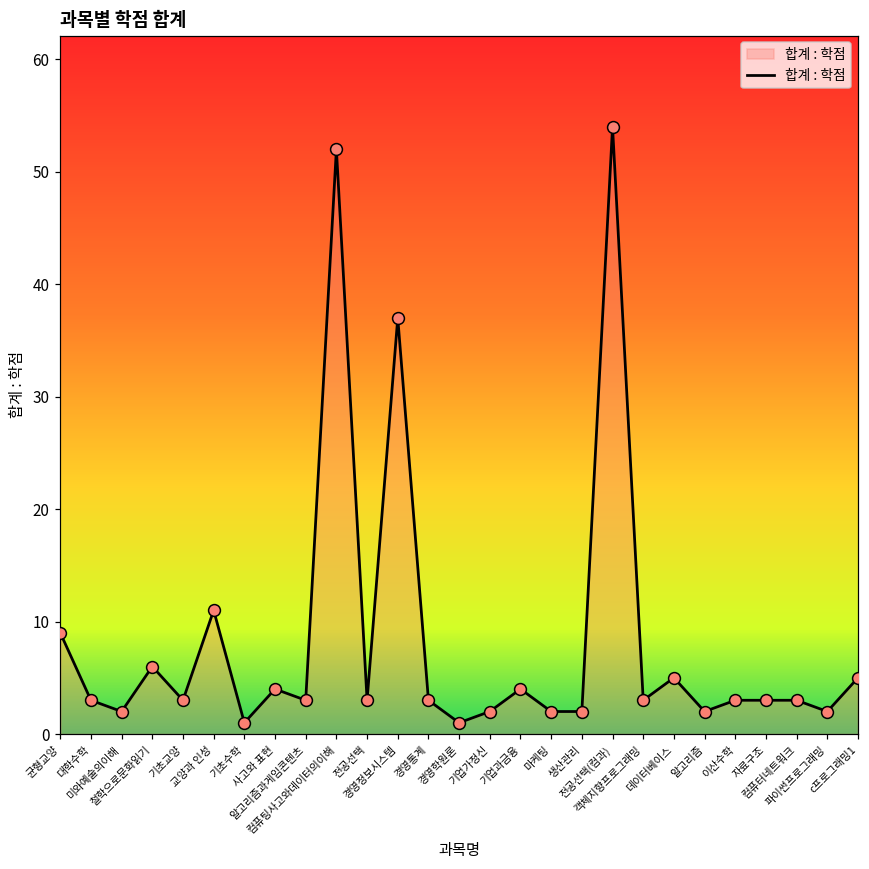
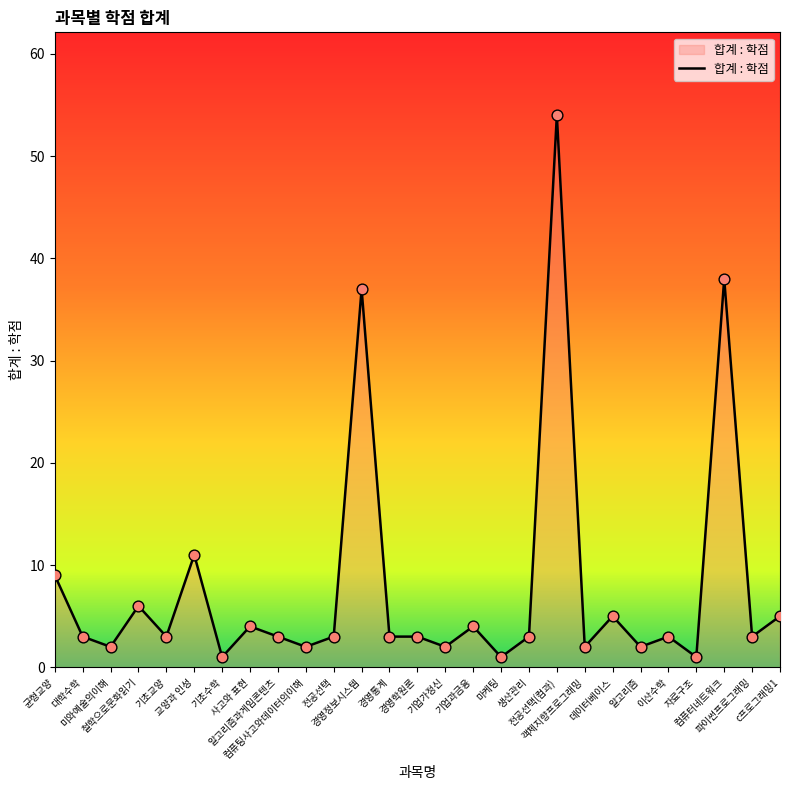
  {
    "균형교양": 9,
    "대학수학": 3,
    "미와예술의이해": 2,
    "철학으로문화읽기": 6,
    "기초교양": 3,
    "교양과 인성": 11,
    "기초수학": 1,
    "사고와 표현": 4,
    "알고리즘과게임콘텐츠": 3,
-   "컴퓨팅사고와데이터의이해": 52,
+   "컴퓨팅사고와데이터의이해": 2,
    "전공선택": 3,
    "경영정보시스템": 37,
    "경영통계": 3,
-   "경영학원론": 1,
+   "경영학원론": 3,
    "기업가정신": 2,
    "기업과금융": 4,
-   "마케팅": 2,
-   "생산관리": 2,
+   "마케팅": 1,
+   "생산관리": 3,
    "전공선택(컴과)": 54,
-   "객체지향프로그래밍": 3,
+   "객체지향프로그래밍": 2,
    "데이터베이스": 5,
    "알고리즘": 2,
    "이산수학": 3,
-   "자료구조": 3,
-   "컴퓨터네트워크": 3,
-   "파이썬프로그래밍": 2,
+   "자료구조": 1,
+   "컴퓨터네트워크": 38,
+   "파이썬프로그래밍": 3,
    "c프로그래밍1": 5
  }
